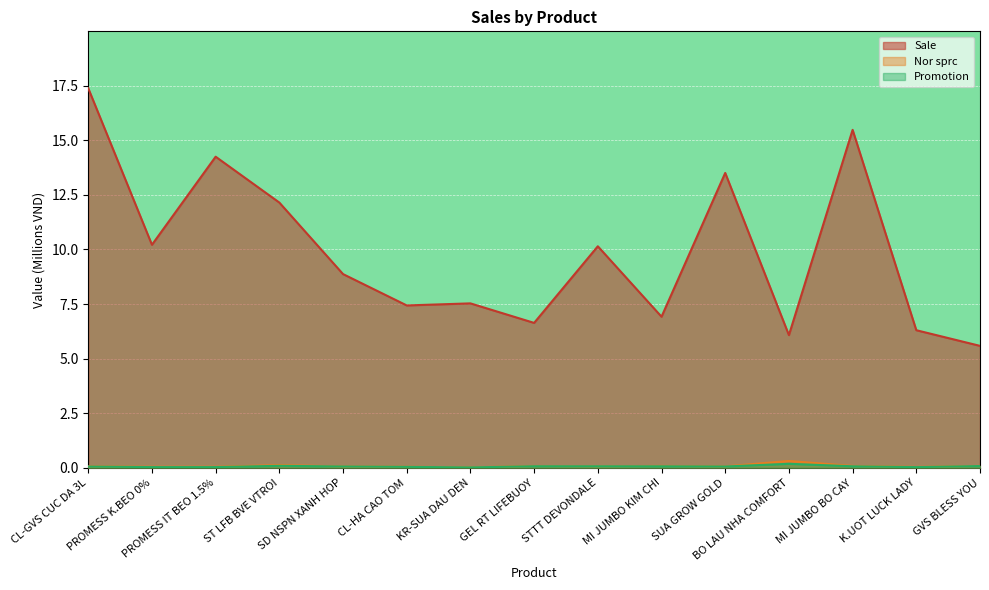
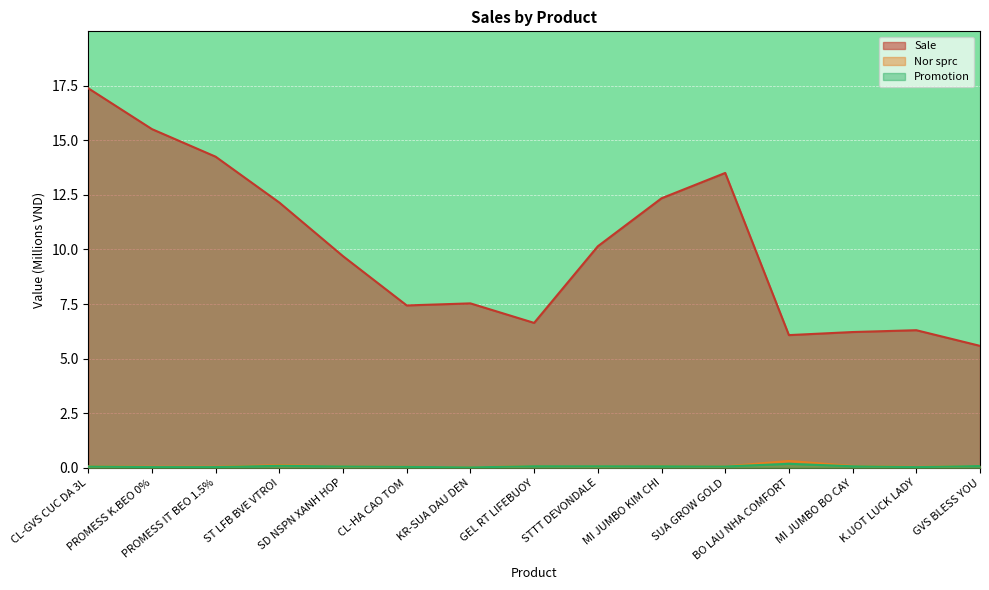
  {
    "Sale": {
      "CL-GVS CUC DA 3L": 17.4,
-     "PROMESS K.BEO 0%": 10.2,
+     "PROMESS K.BEO 0%": 15.5,
      "PROMESS IT BEO 1.5%": 14.3,
      "ST LFB BVE VTROI": 12.1,
-     "SD NSPN XANH HOP": 8.9,
+     "SD NSPN XANH HOP": 9.7,
      "CL-HA CAO TOM": 7.4,
      "KR-SUA DAU DEN": 7.5,
      "GEL RT LIFEBUOY": 6.6,
      "STTT DEVONDALE": 10.1,
-     "MI JUMBO KIM CHI": 6.9,
+     "MI JUMBO KIM CHI": 12.3,
      "SUA GROW GOLD": 13.5,
      "BO LAU NHA COMFORT": 6.1,
-     "MI JUMBO BO CAY": 15.5,
+     "MI JUMBO BO CAY": 6.2,
      "K.UOT LUCK LADY": 6.3,
      "GVS BLESS YOU": 5.6
    },
    "Nor sprc": {
      "BO LAU NHA COMFORT": 0.3
    },
    "Promotion": {
      "BO LAU NHA COMFORT": 0.2
    }
  }
